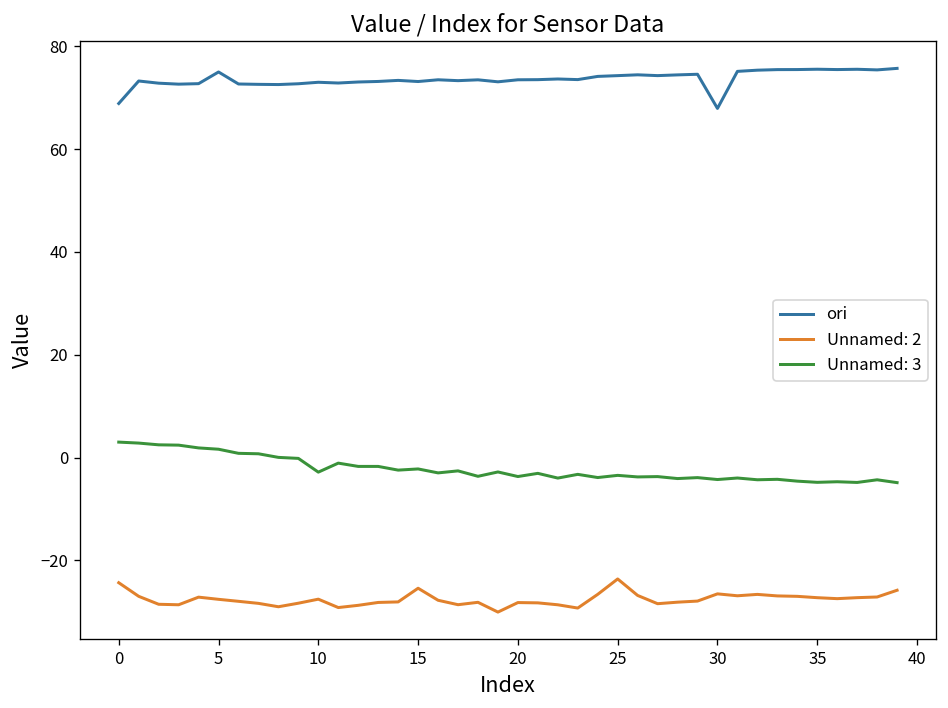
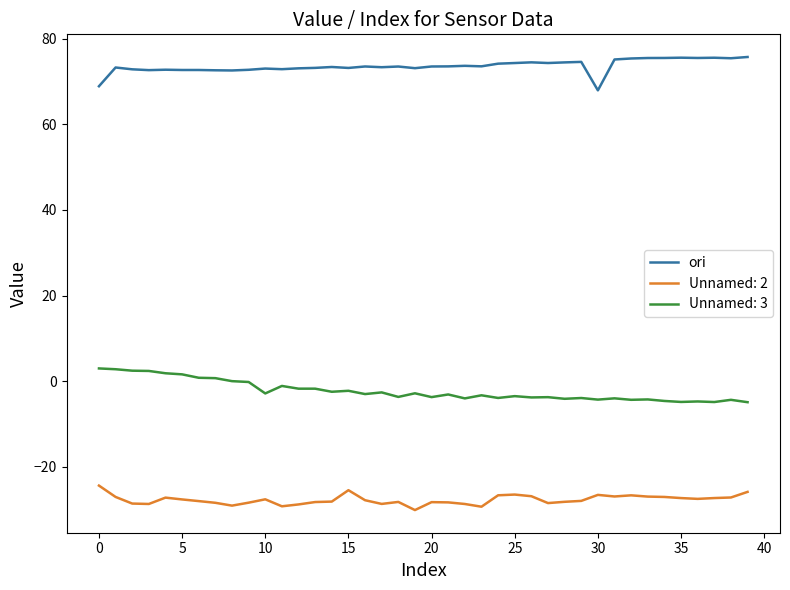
  {
    "ori": {
      "0": 69,
-     "5": 75,
+     "5": 73,
      "10": 73,
      "15": 73,
      "20": 73,
      "25": 74,
      "30": 68,
      "35": 76
    },
    "Unnamed: 2": {
      "0": -24,
      "5": -28,
      "10": -28,
      "15": -25,
      "20": -28,
-     "25": -24,
+     "25": -26,
      "30": -27,
      "35": -27
    },
    "Unnamed: 3": {
      "0": 3,
      "5": 2,
      "10": -3,
      "15": -2,
      "20": -4,
      "25": -3,
      "30": -4,
      "35": -5
    }
  }
